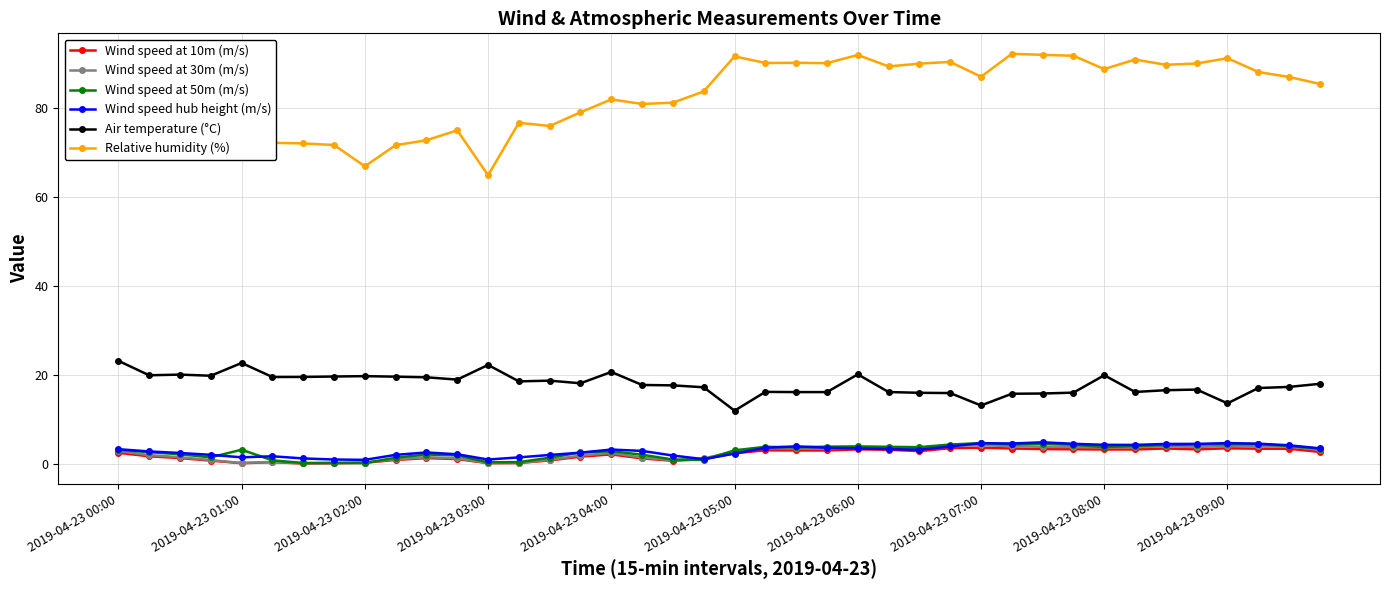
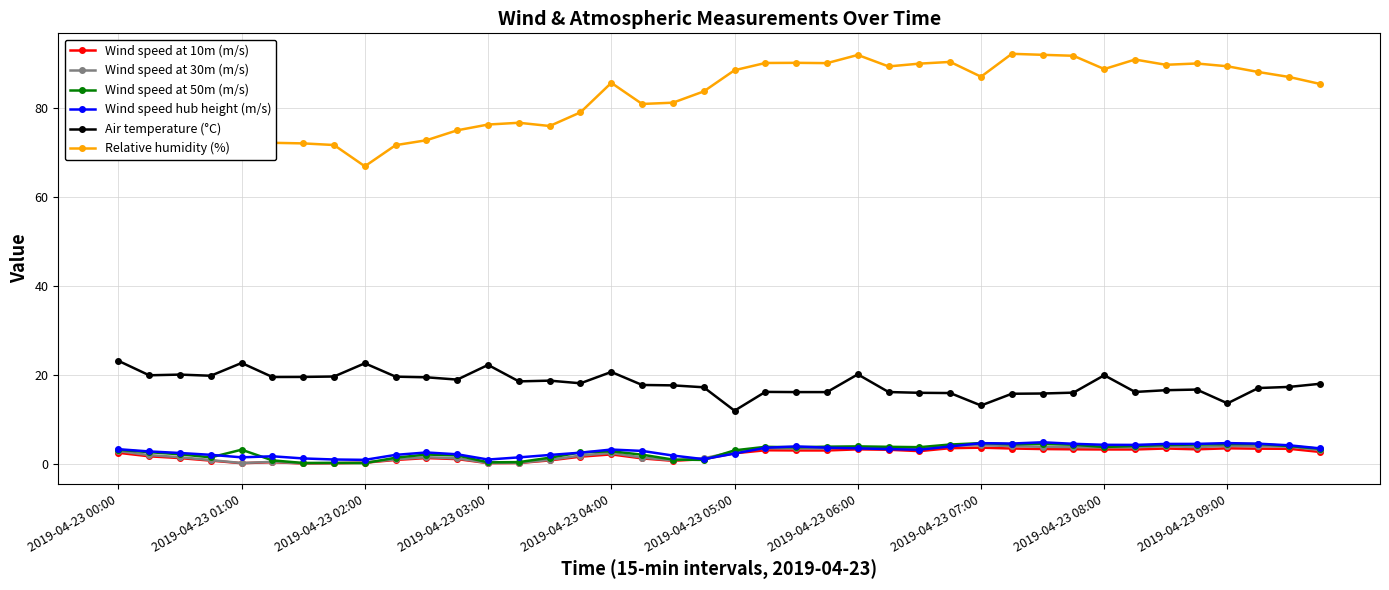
  {
    "Wind speed at 50m (m/s)": {
      "2019-04-23 01:00": 3
    },
    "Wind speed hub height (m/s)": {
      "2019-04-23 01:00": 2,
      "2019-04-23 02:00": 1,
      "2019-04-23 03:00": 1
    },
    "Air temperature (°C)": {
      "2019-04-23 00:00": 23,
      "2019-04-23 01:00": 23,
-     "2019-04-23 02:00": 20,
+     "2019-04-23 02:00": 23,
      "2019-04-23 03:00": 22,
      "2019-04-23 04:00": 21,
      "2019-04-23 05:00": 12,
      "2019-04-23 06:00": 20,
      "2019-04-23 07:00": 13,
      "2019-04-23 08:00": 20,
      "2019-04-23 09:00": 14
    },
    "Relative humidity (%)": {
      "2019-04-23 02:00": 67,
-     "2019-04-23 03:00": 65,
-     "2019-04-23 04:00": 82,
-     "2019-04-23 05:00": 92,
+     "2019-04-23 03:00": 76,
+     "2019-04-23 04:00": 86,
+     "2019-04-23 05:00": 89,
      "2019-04-23 06:00": 92,
      "2019-04-23 07:00": 87,
      "2019-04-23 08:00": 89,
-     "2019-04-23 09:00": 91
+     "2019-04-23 09:00": 89
    }
  }
